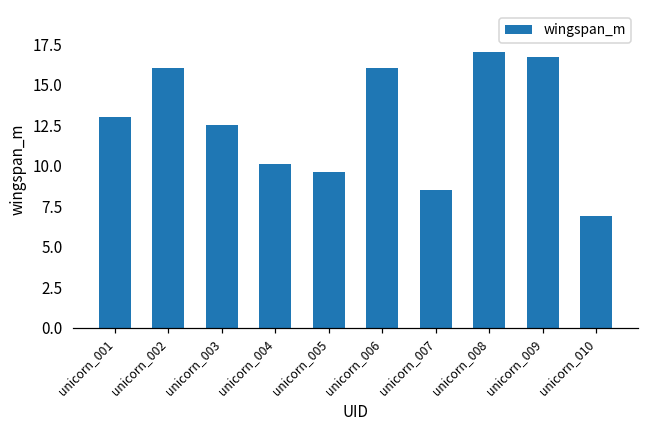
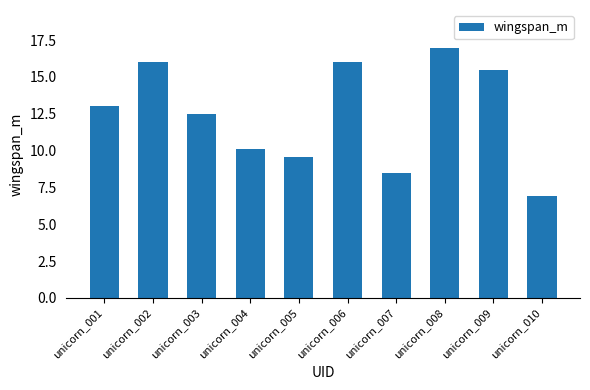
  {
    "unicorn_001": 13.0,
    "unicorn_002": 16.0,
    "unicorn_003": 12.5,
    "unicorn_004": 10.1,
    "unicorn_005": 9.6,
    "unicorn_006": 16.0,
    "unicorn_007": 8.5,
    "unicorn_008": 17.0,
-   "unicorn_009": 16.7,
+   "unicorn_009": 15.5,
    "unicorn_010": 6.9
  }
